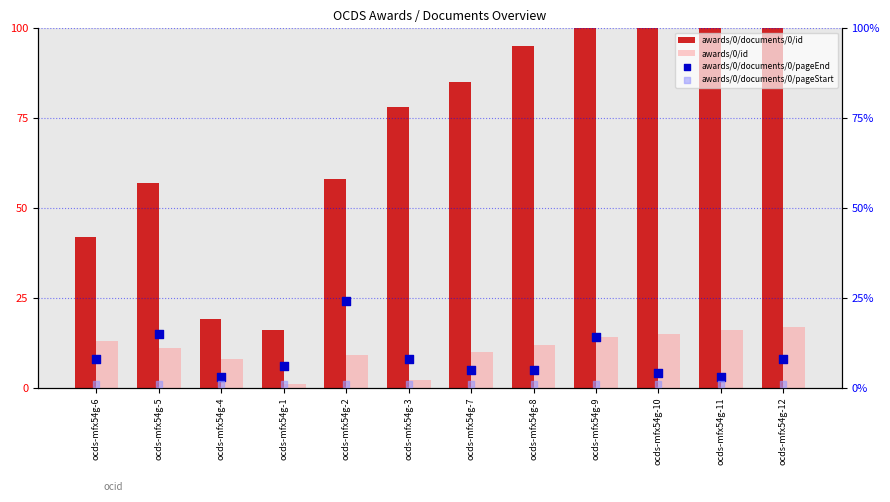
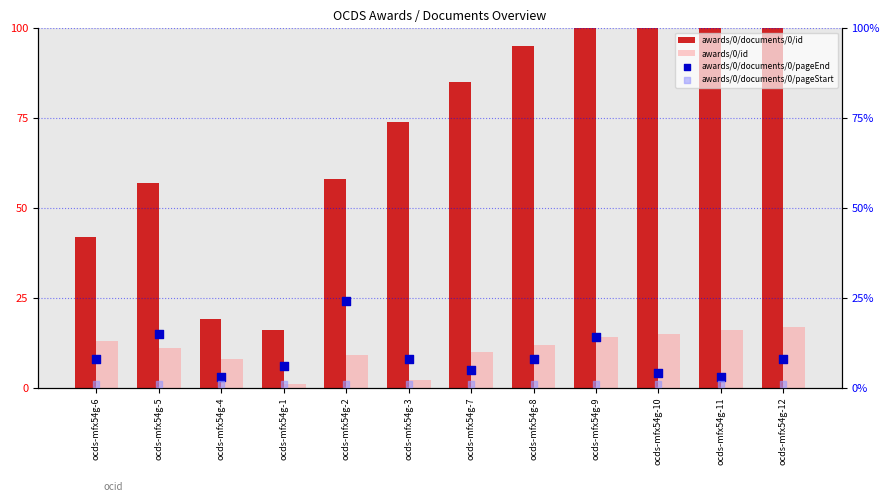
  {
    "awards/0/documents/0/id": {
      "ocds-mfx54g-6": "42",
      "ocds-mfx54g-5": "57",
      "ocds-mfx54g-4": "19",
      "ocds-mfx54g-1": "16",
      "ocds-mfx54g-2": "58",
-     "ocds-mfx54g-3": "78",
+     "ocds-mfx54g-3": "74",
      "ocds-mfx54g-7": "85",
      "ocds-mfx54g-8": "95"
    },
    "awards/0/id": {
      "ocds-mfx54g-6": "13",
      "ocds-mfx54g-5": "11",
      "ocds-mfx54g-4": "8",
      "ocds-mfx54g-1": "1",
      "ocds-mfx54g-2": "9",
      "ocds-mfx54g-3": "2",
      "ocds-mfx54g-7": "10",
      "ocds-mfx54g-8": "12",
      "ocds-mfx54g-9": "14",
      "ocds-mfx54g-10": "15",
      "ocds-mfx54g-11": "16",
      "ocds-mfx54g-12": "17"
    },
    "awards/0/documents/0/pageEnd": {
-     "ocds-mfx54g-8": "5%"
+     "ocds-mfx54g-8": "8%"
    }
  }
